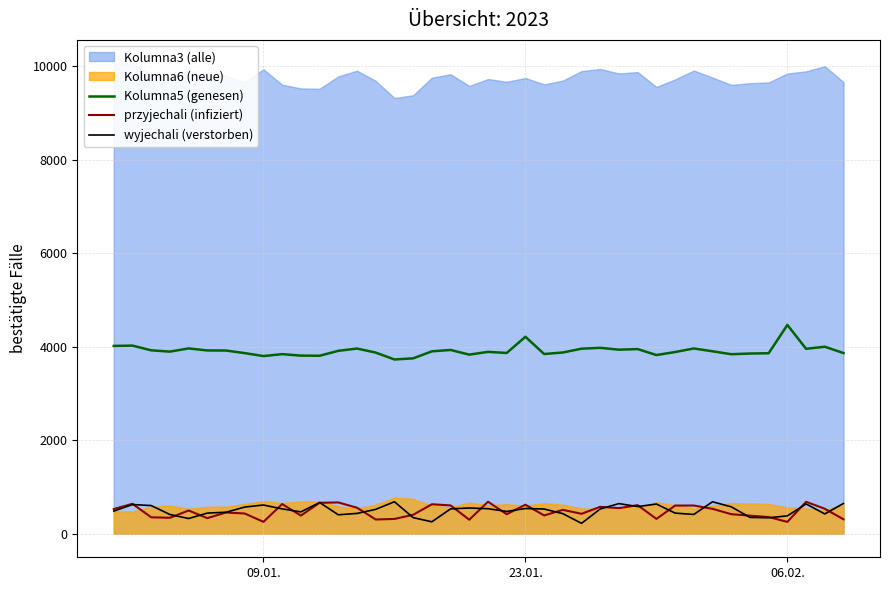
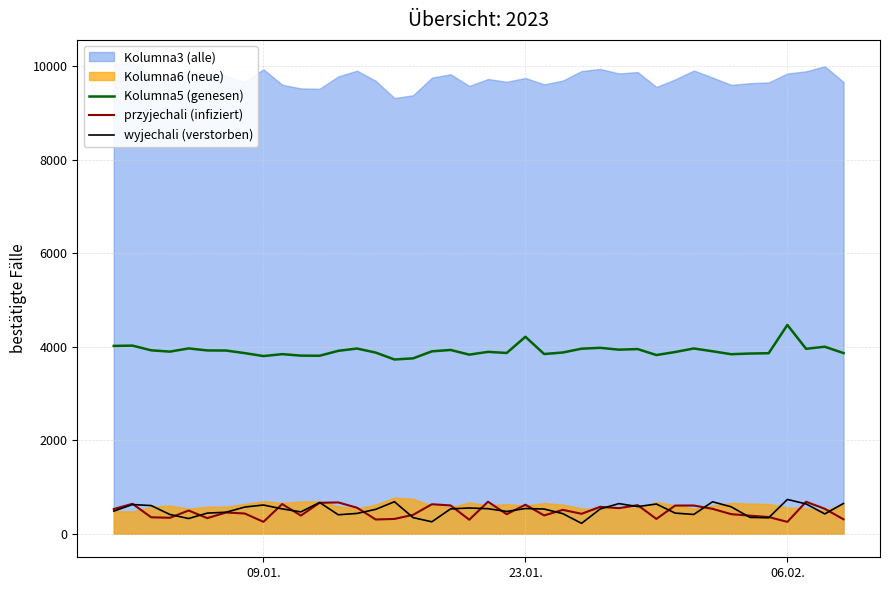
  {
    "Kolumna5 (genesen)": {
      "09.01.": 3800,
      "23.01.": 4200,
      "06.02.": 4500
    },
    "przyjechali (infiziert)": {
      "09.01.": 300,
      "06.02.": 300
    },
    "wyjechali (verstorben)": {
      "09.01.": 600,
      "23.01.": 500,
-     "06.02.": 400
+     "06.02.": 700
    }
  }
